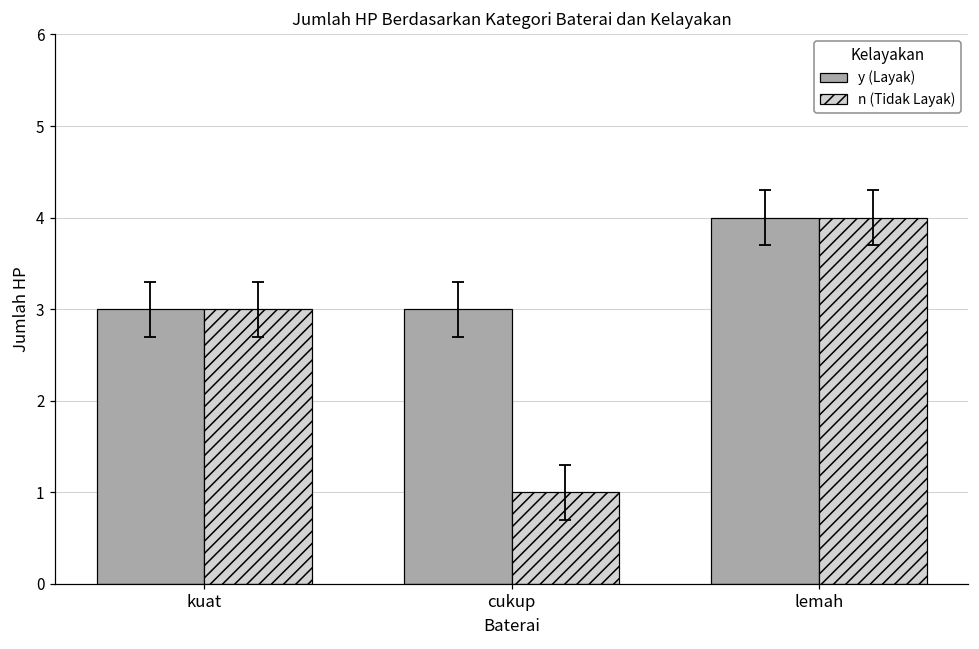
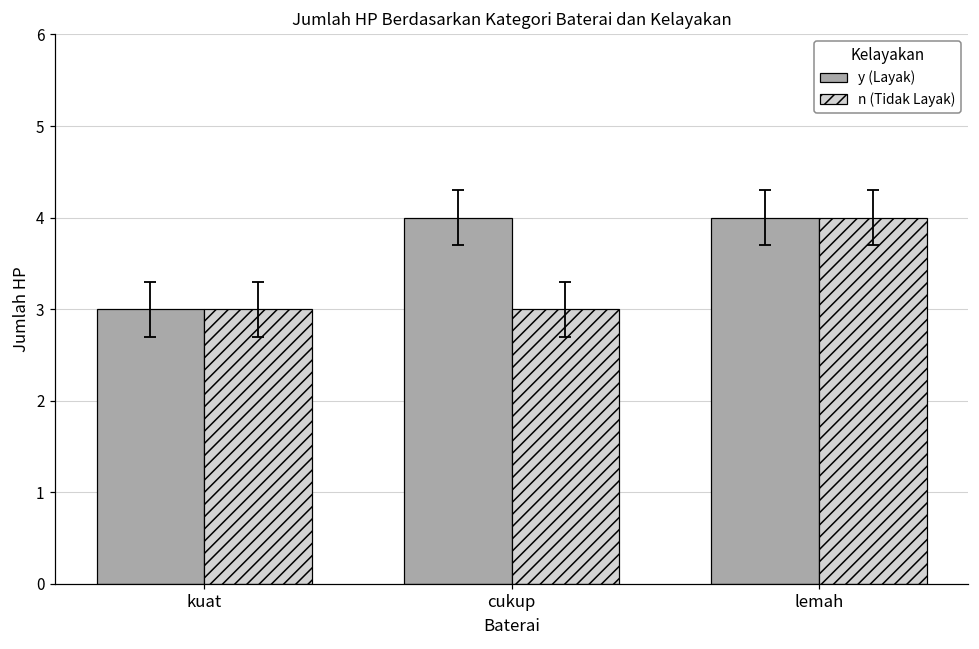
  {
    "y (Layak)": {
      "kuat": 3,
-     "cukup": 3,
+     "cukup": 4,
      "lemah": 4
    },
    "n (Tidak Layak)": {
      "kuat": 3,
-     "cukup": 1,
+     "cukup": 3,
      "lemah": 4
    }
  }
